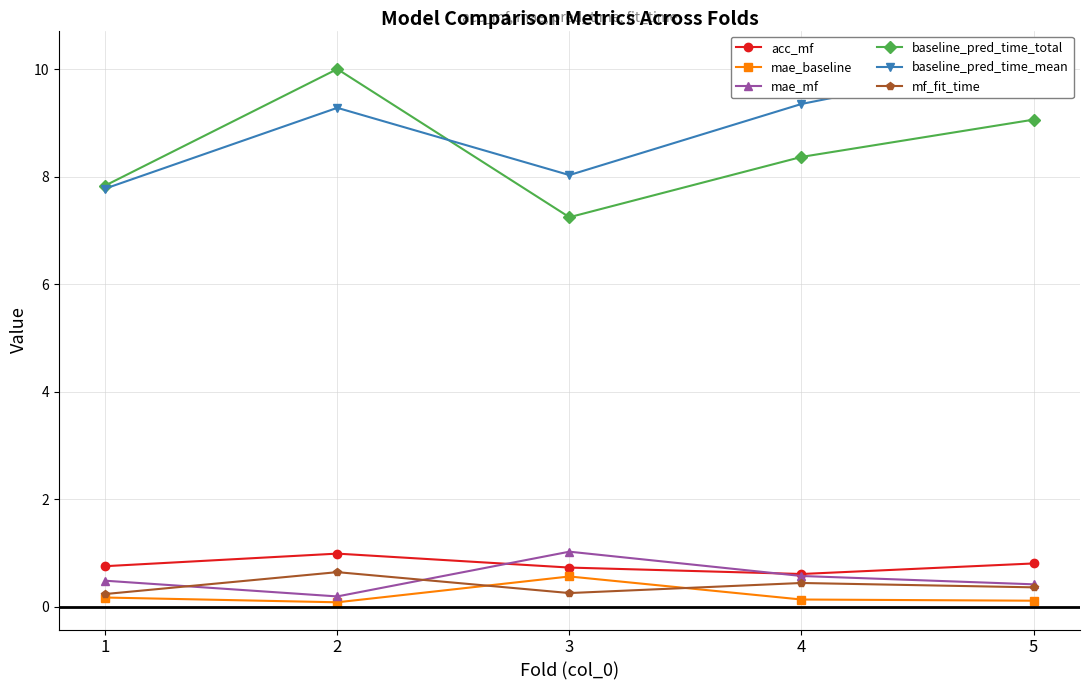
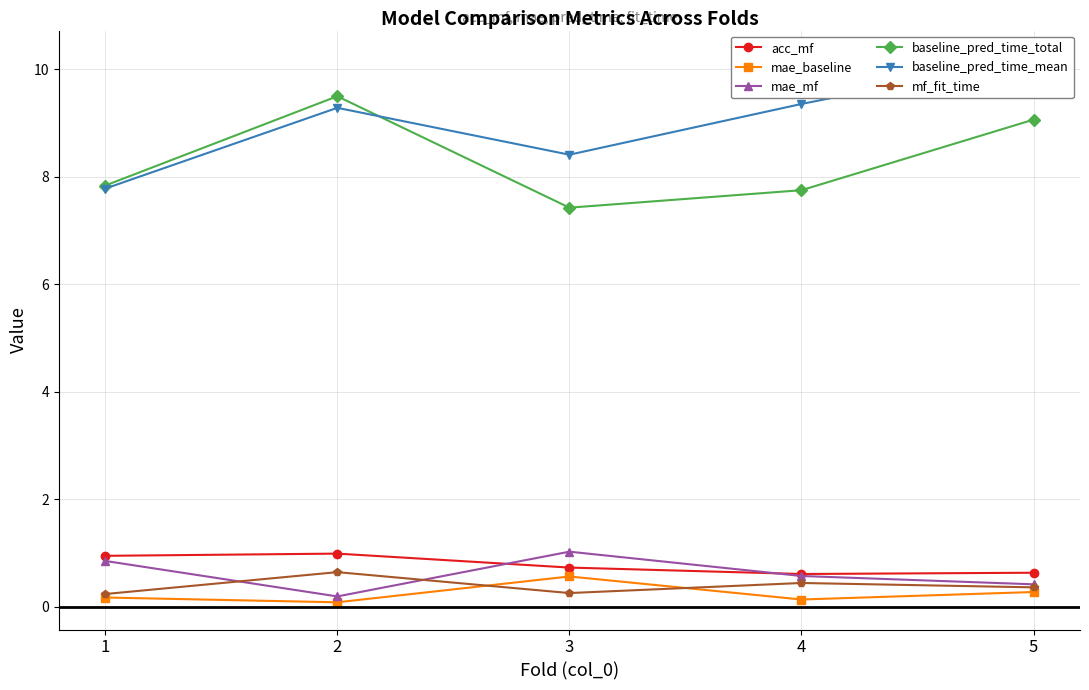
  {
    "acc_mf": {
-     "1": 0.8,
+     "1": 0.9,
      "2": 1.0,
      "3": 0.7,
-     "5": 0.8
+     "5": 0.6
    },
    "mae_baseline": {
      "1": 0.2,
      "2": 0.1,
      "3": 0.6,
      "4": 0.1,
-     "5": 0.1
+     "5": 0.3
    },
    "mae_mf": {
-     "1": 0.5,
+     "1": 0.8,
      "2": 0.2,
      "3": 1.0,
      "5": 0.4
    },
    "baseline_pred_time_total": {
      "1": 7.8,
-     "2": 10.0,
-     "3": 7.2,
-     "4": 8.4,
+     "2": 9.5,
+     "3": 7.4,
+     "4": 7.8,
      "5": 9.1
    },
    "baseline_pred_time_mean": {
      "1": 7.8,
      "2": 9.3,
-     "3": 8.0,
+     "3": 8.4,
      "4": 9.4
    },
    "mf_fit_time": {
      "1": 0.2,
      "2": 0.6,
      "3": 0.3,
      "4": 0.4,
      "5": 0.4
    }
  }
